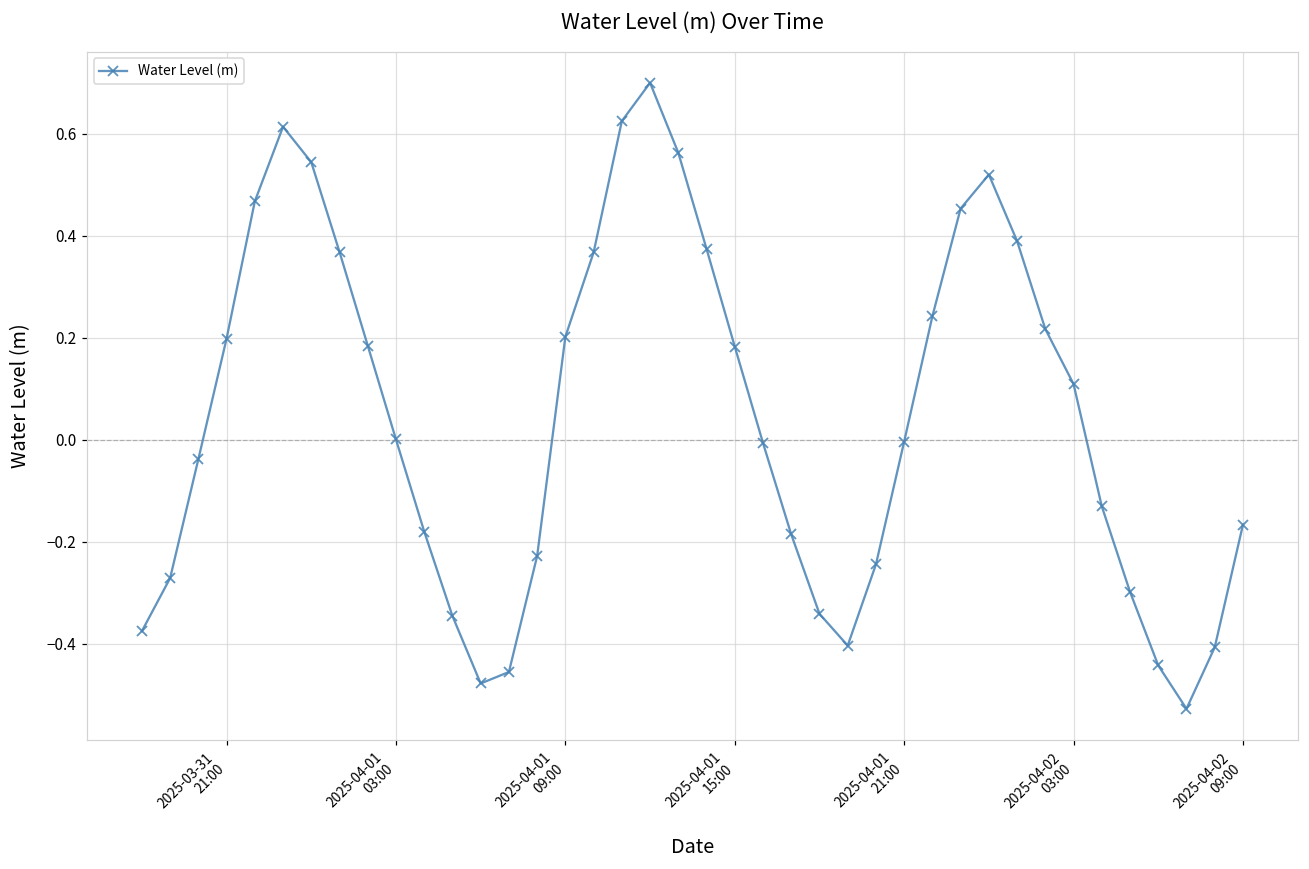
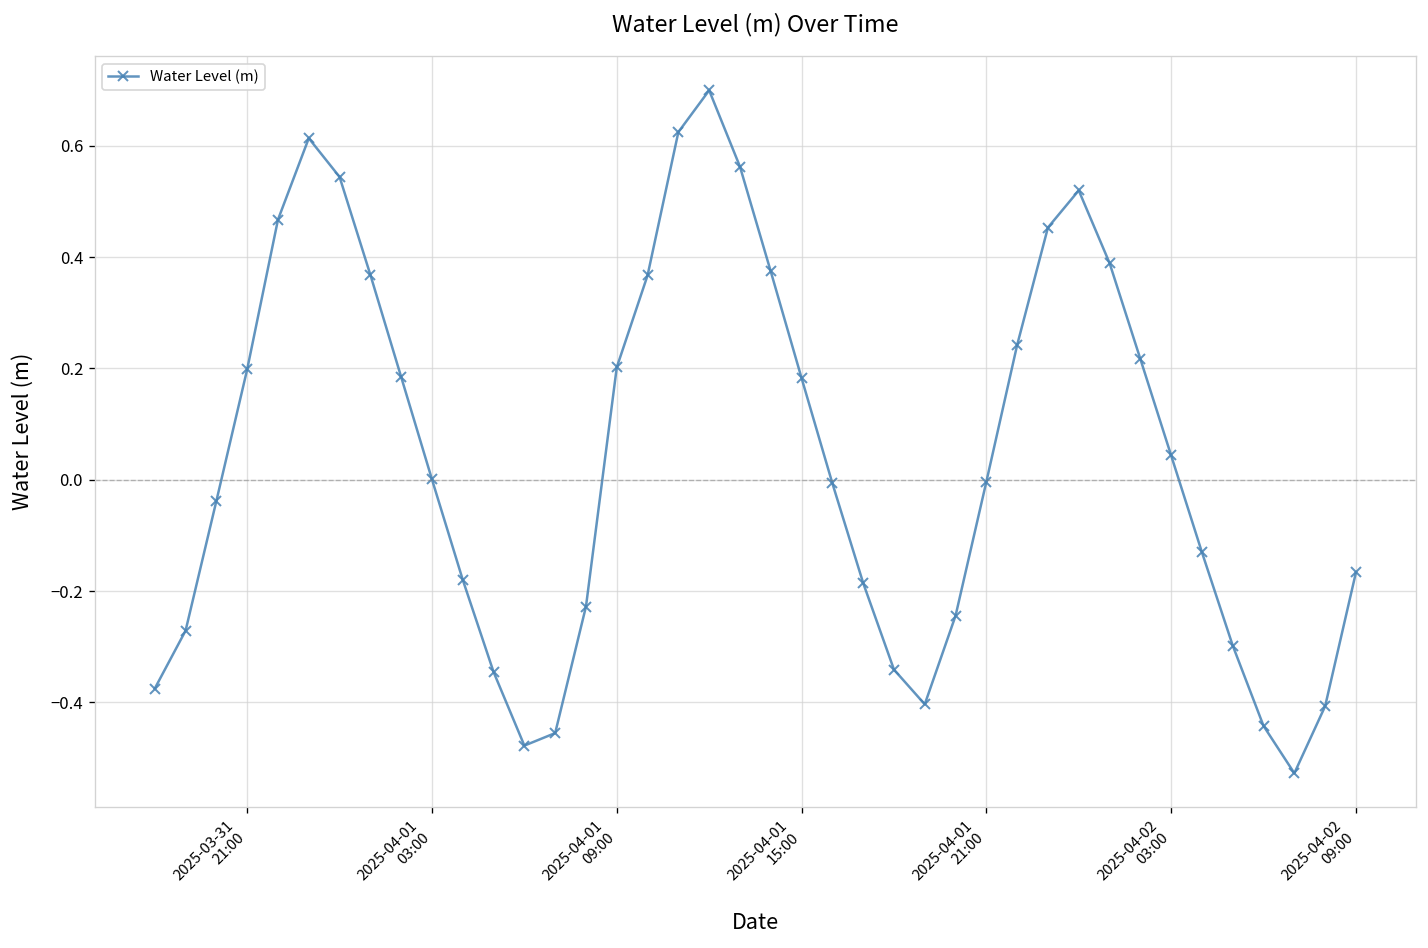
  {
    "2025-03-31 21:00": 0.20,
    "2025-04-01 03:00": 0.00,
    "2025-04-01 09:00": 0.20,
    "2025-04-01 15:00": 0.18,
    "2025-04-01 21:00": 0.00,
-   "2025-04-02 03:00": 0.11,
+   "2025-04-02 03:00": 0.04,
    "2025-04-02 09:00": -0.17
  }
